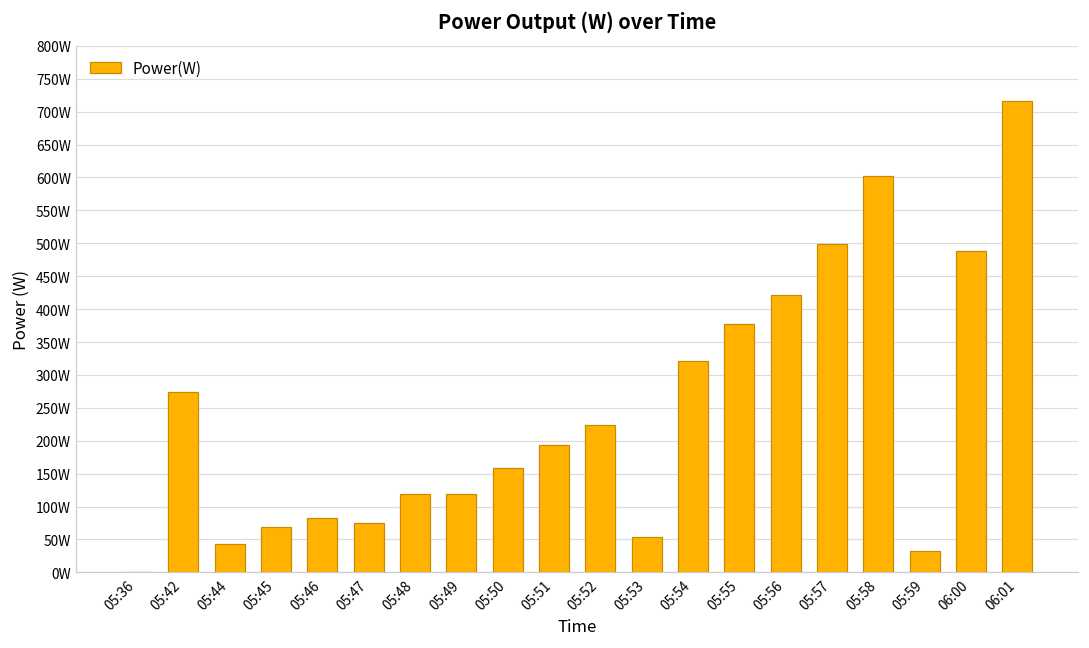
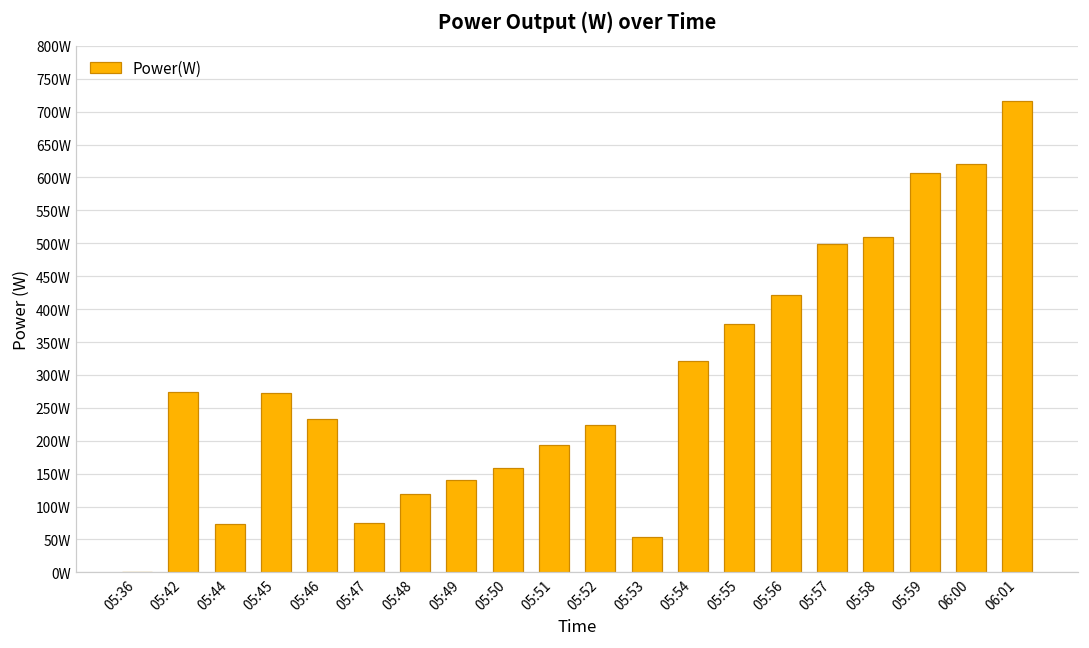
  {
    "05:36": "0W",
    "05:42": "270W",
-   "05:44": "40W",
-   "05:45": "70W",
-   "05:46": "80W",
+   "05:44": "70W",
+   "05:45": "270W",
+   "05:46": "230W",
    "05:47": "80W",
    "05:48": "120W",
-   "05:49": "120W",
+   "05:49": "140W",
    "05:50": "160W",
    "05:51": "190W",
    "05:52": "220W",
    "05:53": "50W",
    "05:54": "320W",
    "05:55": "380W",
    "05:56": "420W",
    "05:57": "500W",
-   "05:58": "600W",
-   "05:59": "30W",
-   "06:00": "490W",
+   "05:58": "510W",
+   "05:59": "610W",
+   "06:00": "620W",
    "06:01": "720W"
  }
